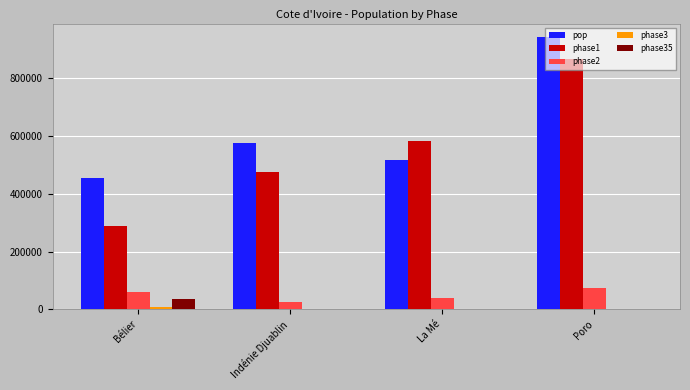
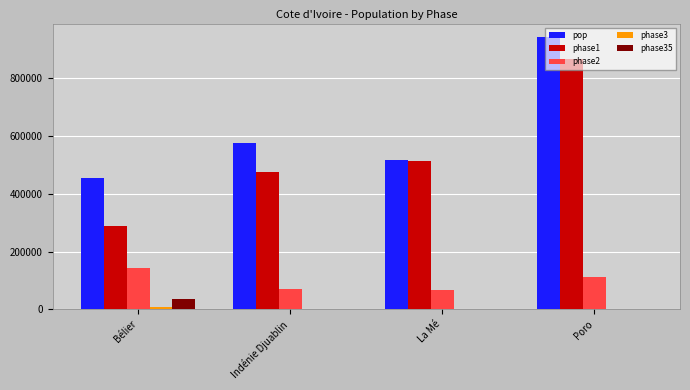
  {
    "pop": {
      "Bélier": 450000,
      "Indénie Djuablin": 580000,
      "La Mé": 520000
    },
    "phase1": {
      "Bélier": 290000,
      "Indénie Djuablin": 480000,
-     "La Mé": 580000
+     "La Mé": 510000
    },
    "phase2": {
-     "Bélier": 60000,
-     "Indénie Djuablin": 30000,
-     "La Mé": 40000,
-     "Poro": 80000
+     "Bélier": 140000,
+     "Indénie Djuablin": 70000,
+     "La Mé": 70000,
+     "Poro": 110000
    },
    "phase3": {
      "Indénie Djuablin": 0,
      "La Mé": 0,
      "Poro": 0
    },
    "phase35": {
      "Bélier": 40000,
      "Indénie Djuablin": 0,
      "La Mé": 0,
      "Poro": 0
    }
  }
